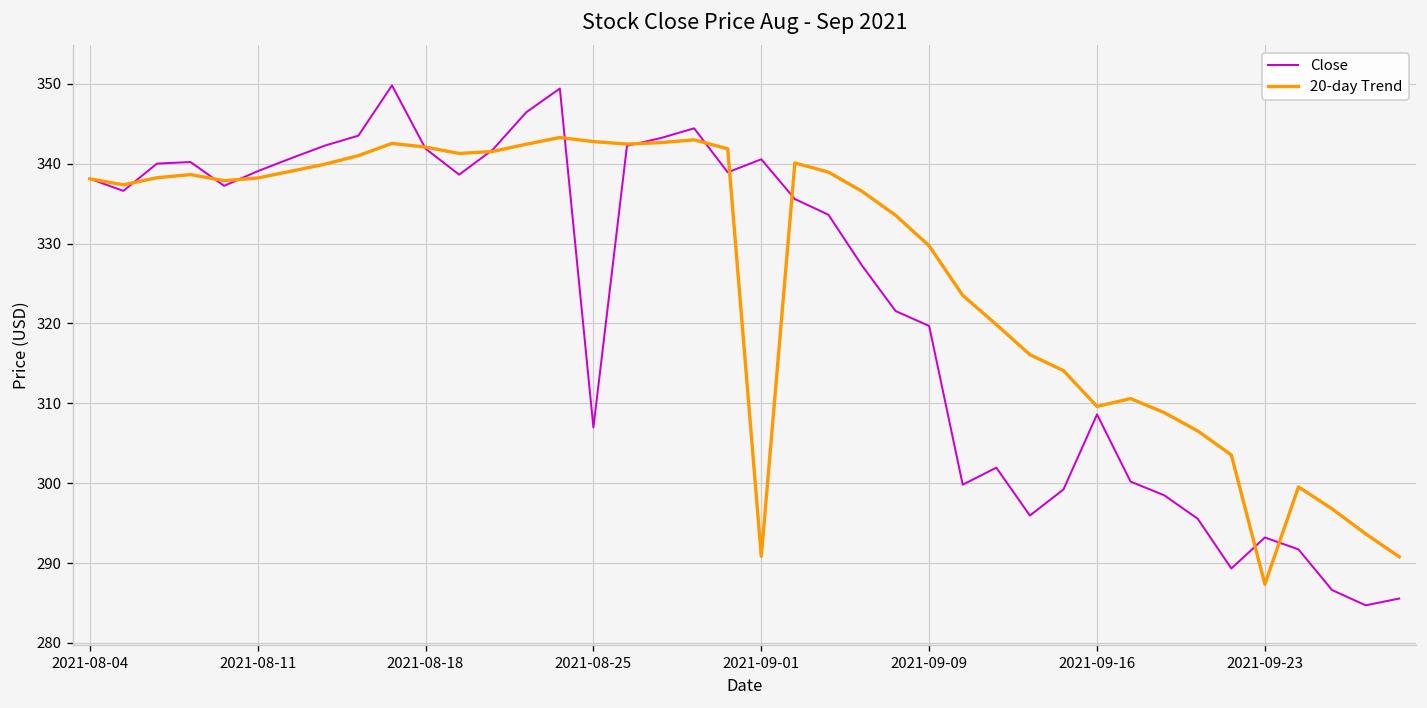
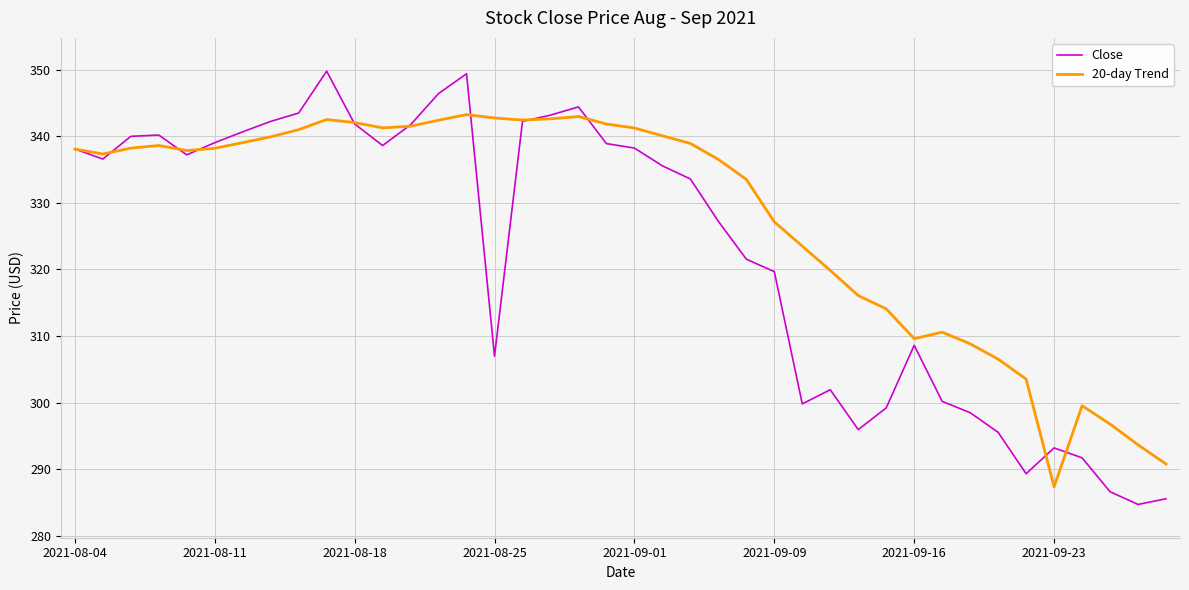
  {
    "Close": {
      "2021-08-11": 339,
      "2021-08-25": 307,
-     "2021-09-01": 341,
+     "2021-09-01": 338,
      "2021-09-09": 320,
      "2021-09-16": 309,
      "2021-09-23": 293
    },
    "20-day Trend": {
      "2021-08-11": 338,
      "2021-08-25": 343,
-     "2021-09-01": 291,
-     "2021-09-09": 330,
+     "2021-09-01": 341,
+     "2021-09-09": 327,
      "2021-09-16": 310,
      "2021-09-23": 287
    }
  }
